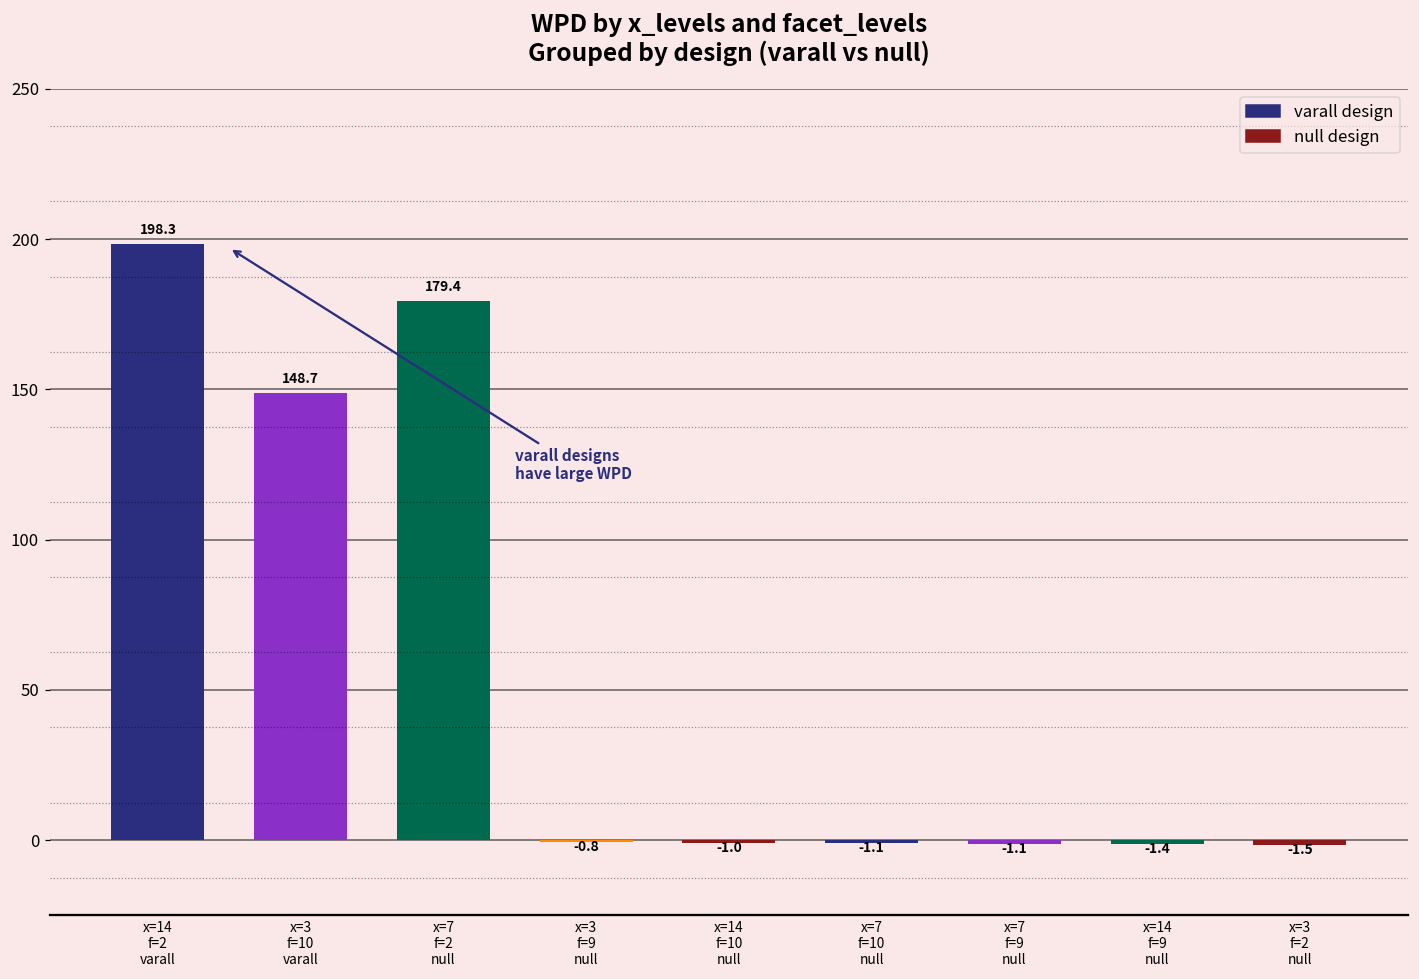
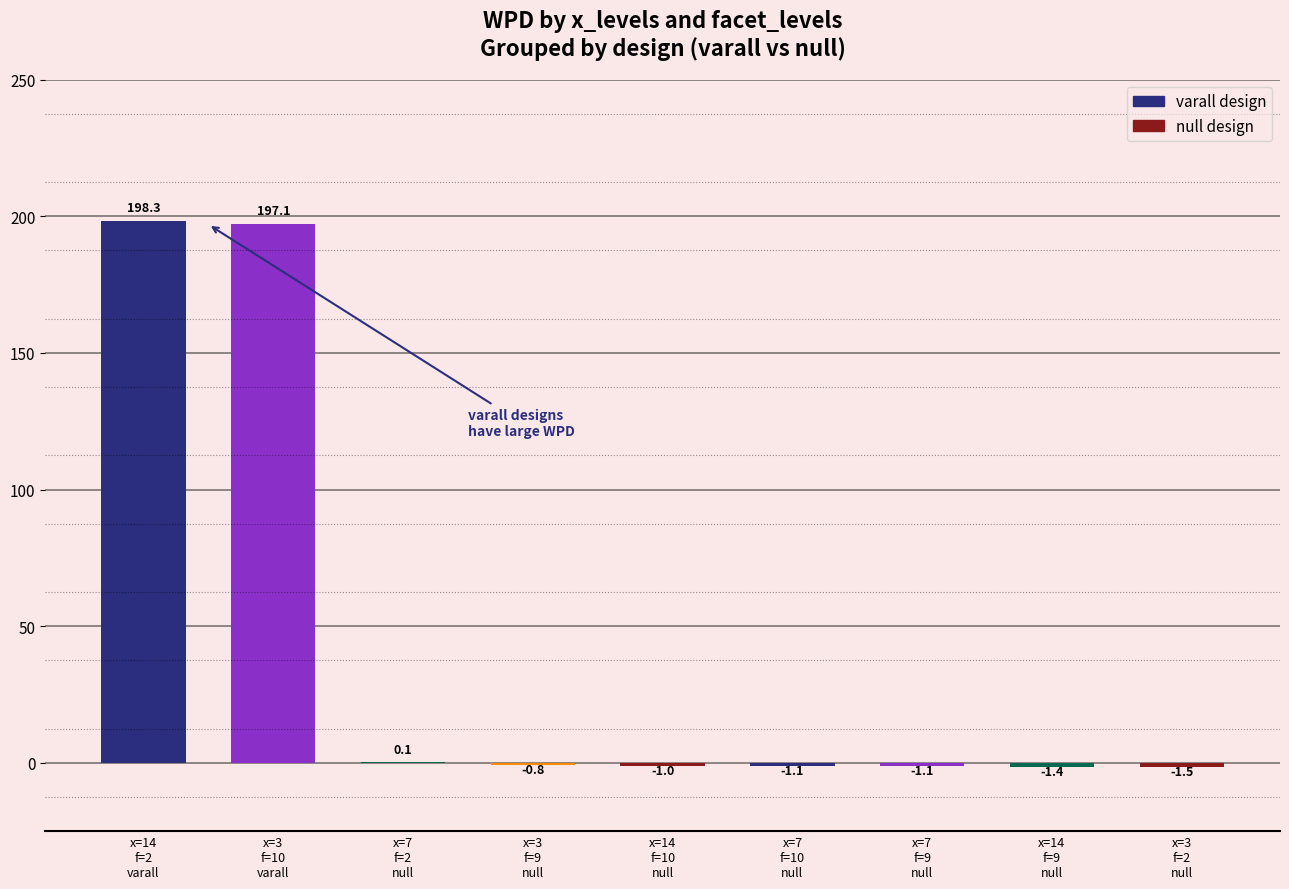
  {
    "x=14 f=2 varall": 198.3,
-   "x=3 f=10 varall": 148.7,
-   "x=7 f=2 null": 179.4,
+   "x=3 f=10 varall": 197.1,
+   "x=7 f=2 null": 0.1,
    "x=3 f=9 null": -0.8,
    "x=14 f=10 null": -1.0,
    "x=7 f=10 null": -1.1,
    "x=7 f=9 null": -1.1,
    "x=14 f=9 null": -1.4,
    "x=3 f=2 null": -1.5
  }
